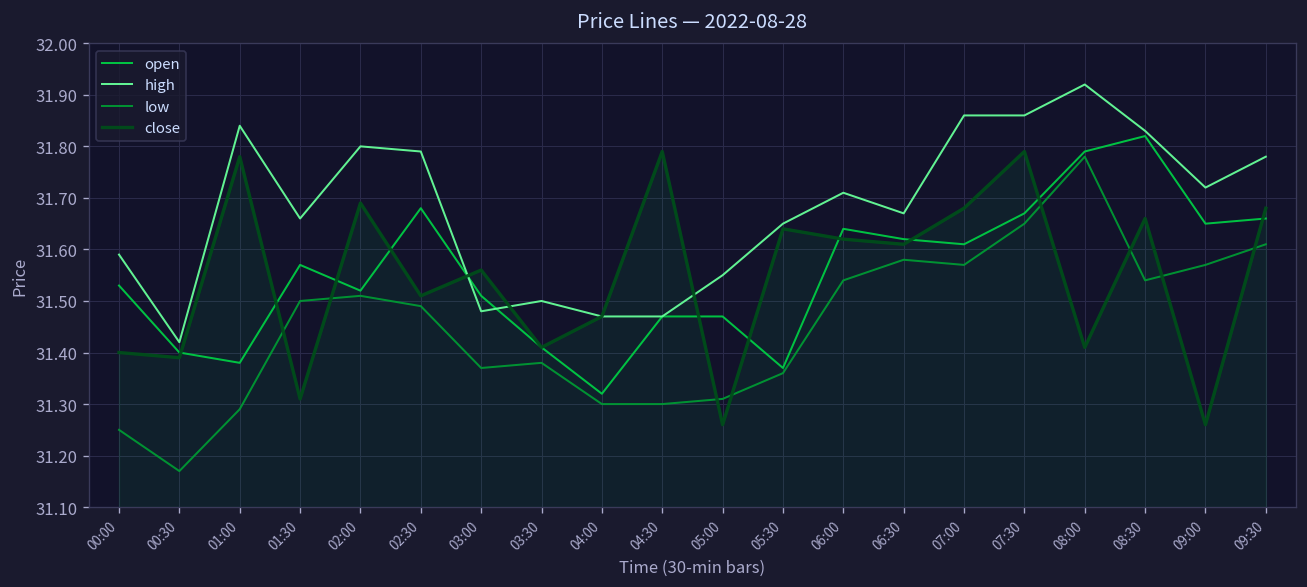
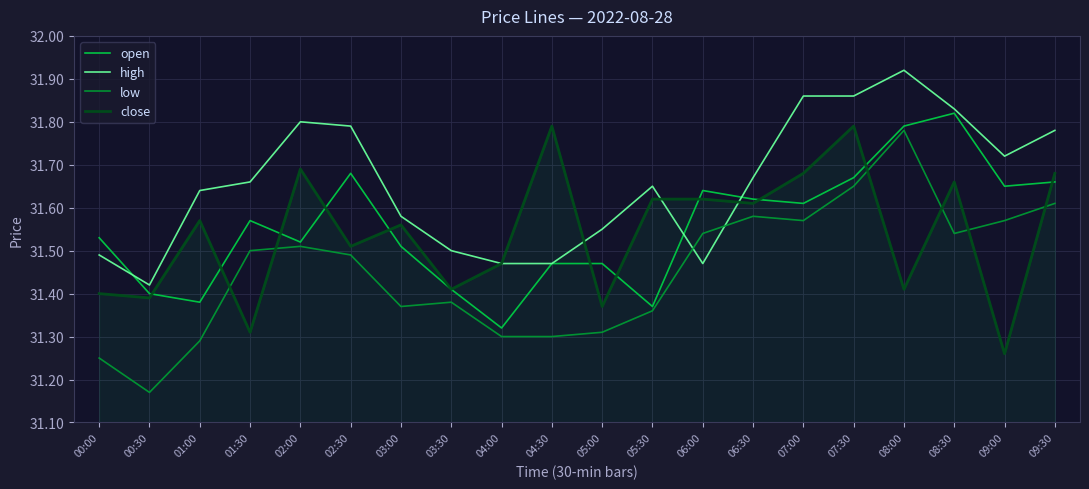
  {
    "high": {
-     "00:00": 31.59,
+     "00:00": 31.49,
      "00:30": 31.42,
-     "01:00": 31.84,
+     "01:00": 31.64,
      "01:30": 31.66,
      "02:00": 31.80,
      "02:30": 31.79,
-     "03:00": 31.48,
+     "03:00": 31.58,
      "03:30": 31.50,
      "05:00": 31.55,
      "05:30": 31.65,
-     "06:00": 31.71,
+     "06:00": 31.47,
      "06:30": 31.67,
      "07:00": 31.86,
      "07:30": 31.86,
      "08:00": 31.92,
      "08:30": 31.83,
      "09:00": 31.72,
      "09:30": 31.78
    },
    "close": {
      "00:00": 31.40,
      "00:30": 31.39,
-     "01:00": 31.78,
+     "01:00": 31.57,
      "01:30": 31.31,
      "02:00": 31.69,
      "02:30": 31.51,
      "03:00": 31.56,
      "04:30": 31.79,
-     "05:00": 31.26,
-     "05:30": 31.64,
+     "05:00": 31.37,
+     "05:30": 31.62,
      "06:00": 31.62,
      "06:30": 31.61,
      "07:00": 31.68,
      "07:30": 31.79,
      "08:00": 31.41,
      "08:30": 31.66,
      "09:00": 31.26,
      "09:30": 31.68
    }
  }
